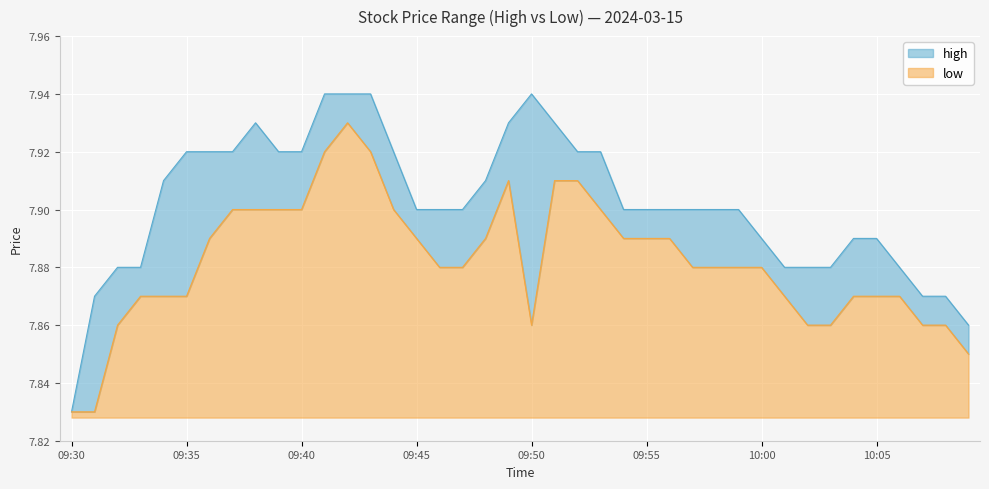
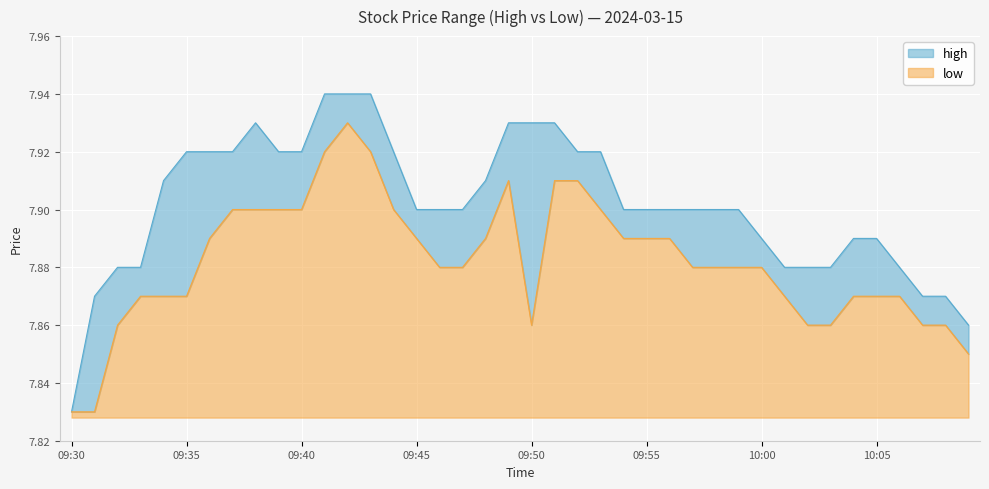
  {
    "high": {
      "09:35": 7.92,
      "09:40": 7.92,
      "09:45": 7.90,
-     "09:50": 7.94,
+     "09:50": 7.93,
      "09:55": 7.90,
      "10:00": 7.89,
      "10:05": 7.89
    },
    "low": {
      "09:35": 7.87,
      "09:40": 7.90,
      "09:45": 7.89,
      "09:50": 7.86,
      "09:55": 7.89,
      "10:00": 7.88,
      "10:05": 7.87
    }
  }
